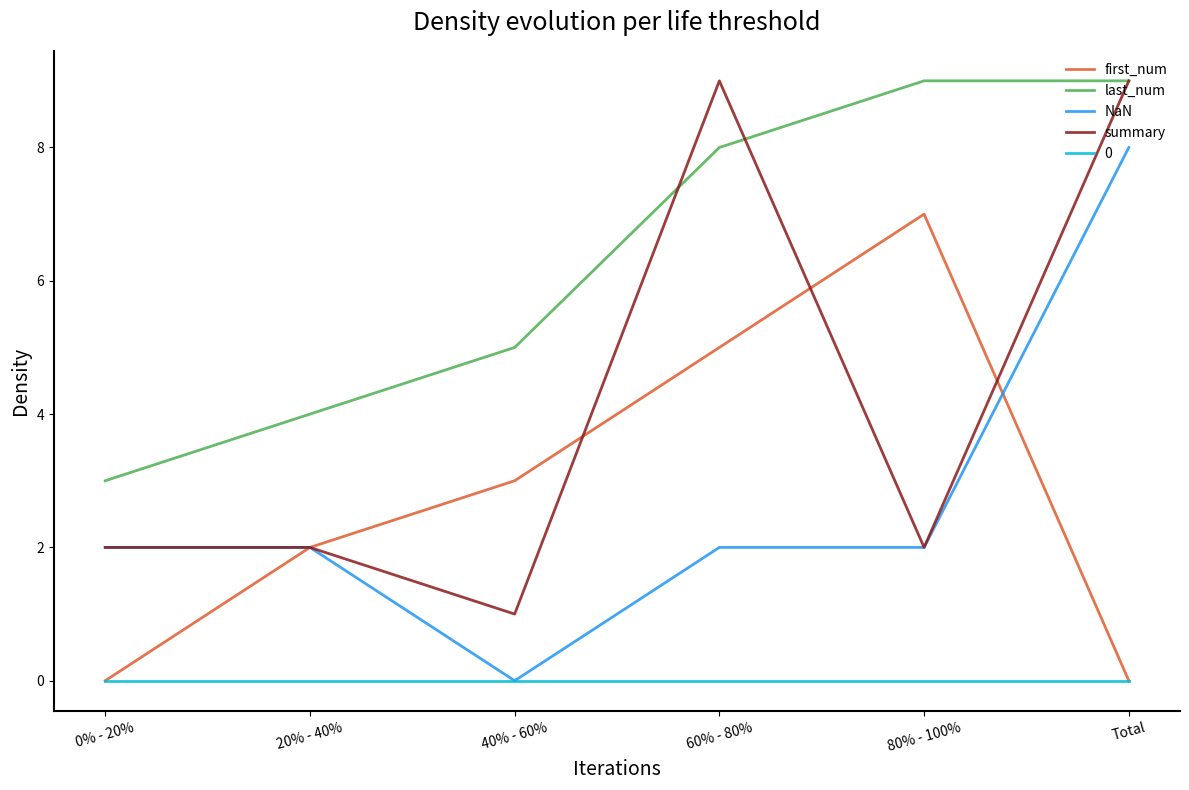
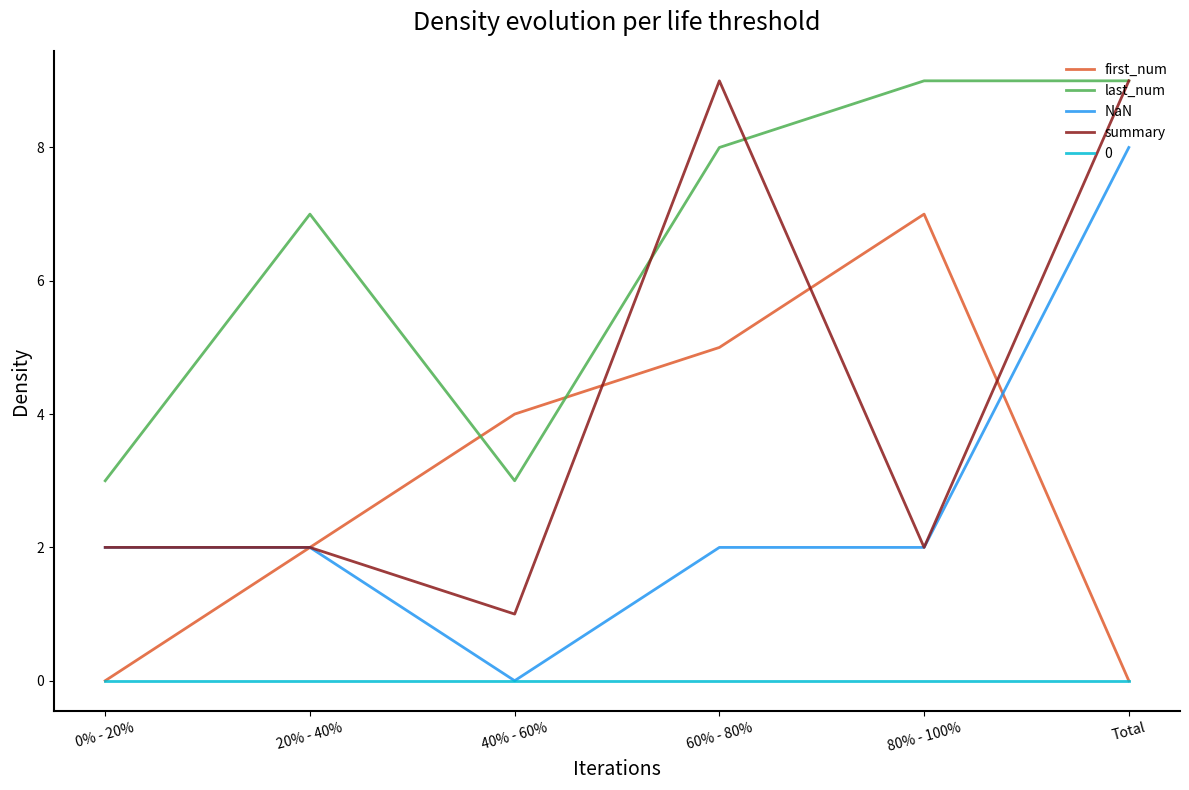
  {
    "first_num": {
-     "40% - 60%": 3,
+     "40% - 60%": 4,
      "60% - 80%": 5,
      "80% - 100%": 7
    },
    "last_num": {
      "0% - 20%": 3,
-     "20% - 40%": 4,
-     "40% - 60%": 5,
+     "20% - 40%": 7,
+     "40% - 60%": 3,
      "60% - 80%": 8,
      "80% - 100%": 9
    },
    "summary": {
      "40% - 60%": 1,
      "60% - 80%": 9
    }
  }
